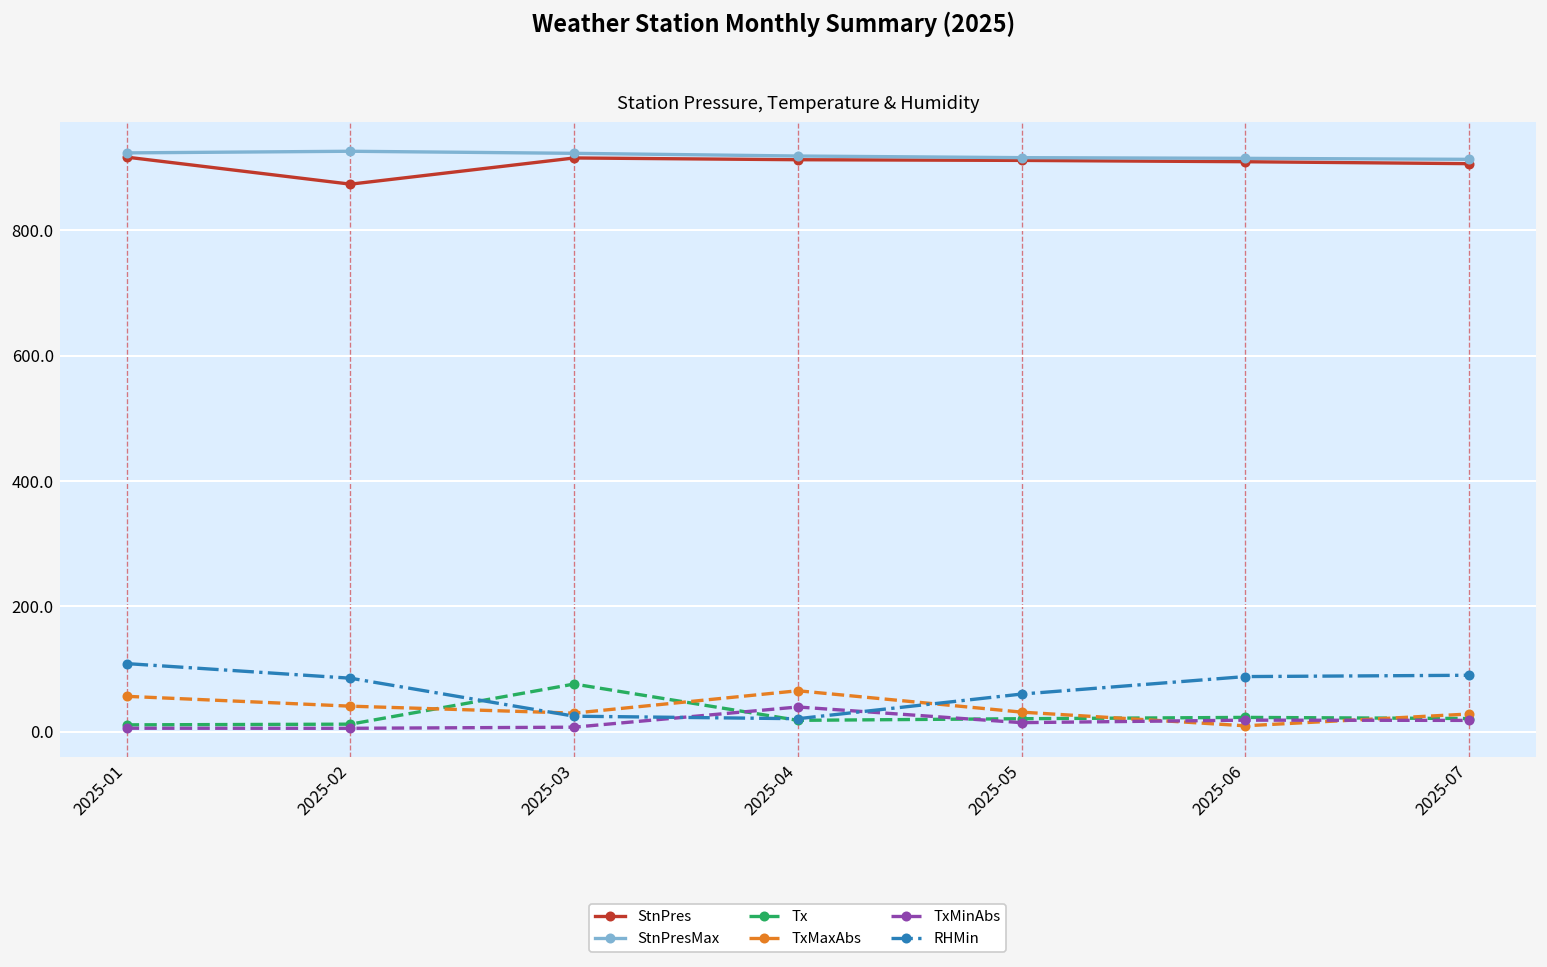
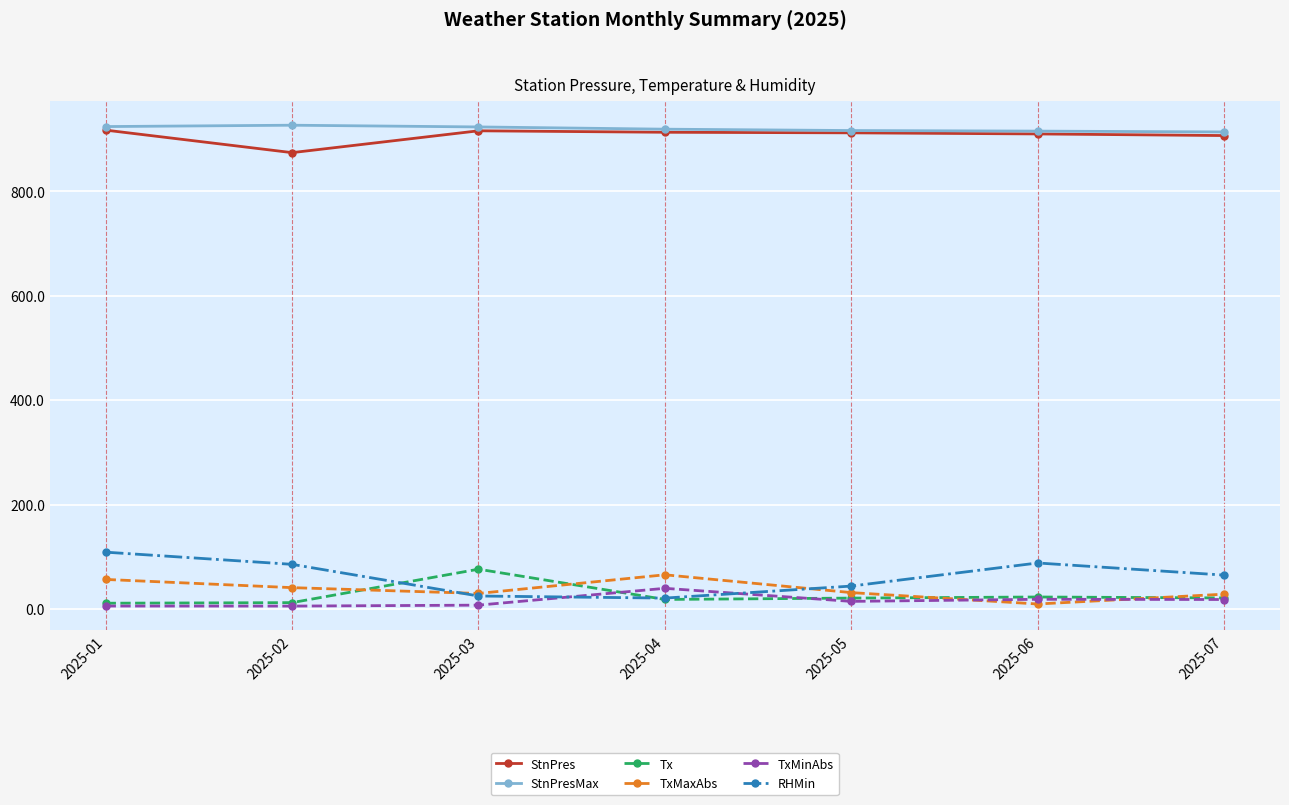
  {
    "StnPres": {
      "2025-01": 920,
      "2025-02": 870,
      "2025-03": 920,
      "2025-04": 910,
      "2025-06": 910,
      "2025-07": 910
    },
    "StnPresMax": {
      "2025-01": 920,
      "2025-02": 930,
      "2025-03": 920,
      "2025-04": 920,
      "2025-06": 910,
      "2025-07": 910
    },
    "Tx": {
      "2025-01": 10,
      "2025-02": 10,
      "2025-03": 80,
      "2025-05": 20
    },
    "TxMaxAbs": {
      "2025-01": 60,
      "2025-02": 40,
      "2025-04": 70,
      "2025-05": 30,
      "2025-06": 10,
      "2025-07": 30
    },
    "TxMinAbs": {
      "2025-01": 10,
      "2025-02": 10,
      "2025-03": 10,
      "2025-04": 40,
      "2025-05": 10
    },
    "RHMin": {
      "2025-01": 110,
      "2025-02": 90,
-     "2025-05": 60,
+     "2025-05": 40,
      "2025-06": 90,
-     "2025-07": 90
+     "2025-07": 70
    }
  }
